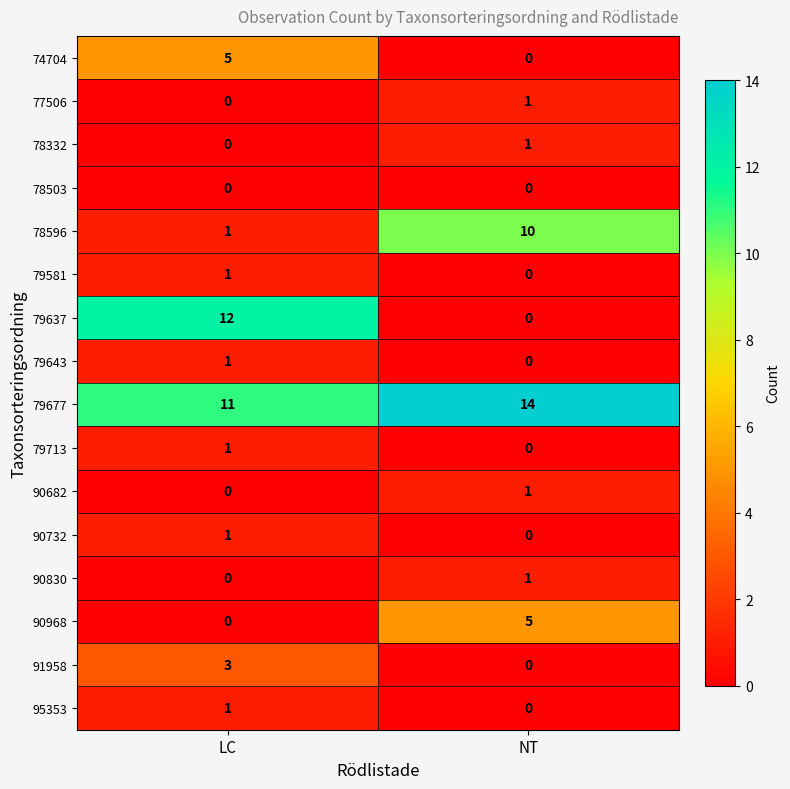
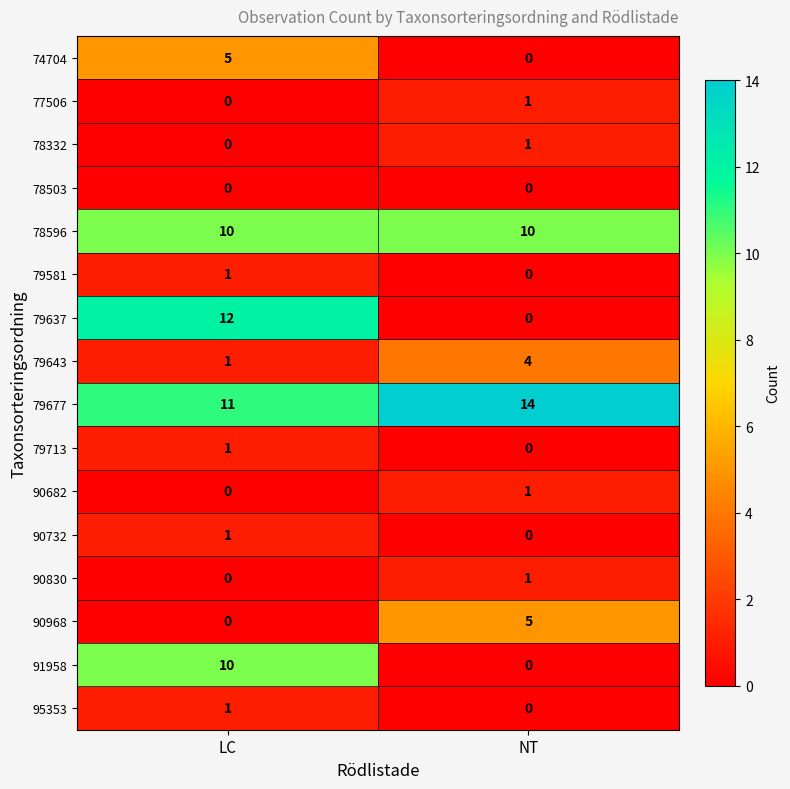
  {
    "74704": {
      "LC": 5,
      "NT": 0
    },
    "77506": {
      "LC": 0,
      "NT": 1
    },
    "78332": {
      "LC": 0,
      "NT": 1
    },
    "78503": {
      "LC": 0,
      "NT": 0
    },
    "78596": {
-     "LC": 1,
+     "LC": 10,
      "NT": 10
    },
    "79581": {
      "LC": 1,
      "NT": 0
    },
    "79637": {
      "LC": 12,
      "NT": 0
    },
    "79643": {
      "LC": 1,
-     "NT": 0
+     "NT": 4
    },
    "79677": {
      "LC": 11,
      "NT": 14
    },
    "79713": {
      "LC": 1,
      "NT": 0
    },
    "90682": {
      "LC": 0,
      "NT": 1
    },
    "90732": {
      "LC": 1,
      "NT": 0
    },
    "90830": {
      "LC": 0,
      "NT": 1
    },
    "90968": {
      "LC": 0,
      "NT": 5
    },
    "91958": {
-     "LC": 3,
+     "LC": 10,
      "NT": 0
    },
    "95353": {
      "LC": 1,
      "NT": 0
    }
  }
